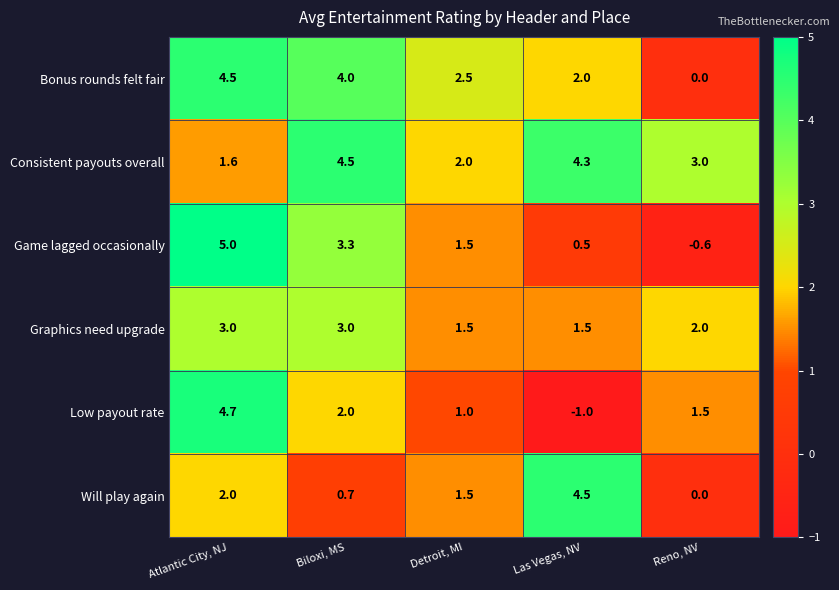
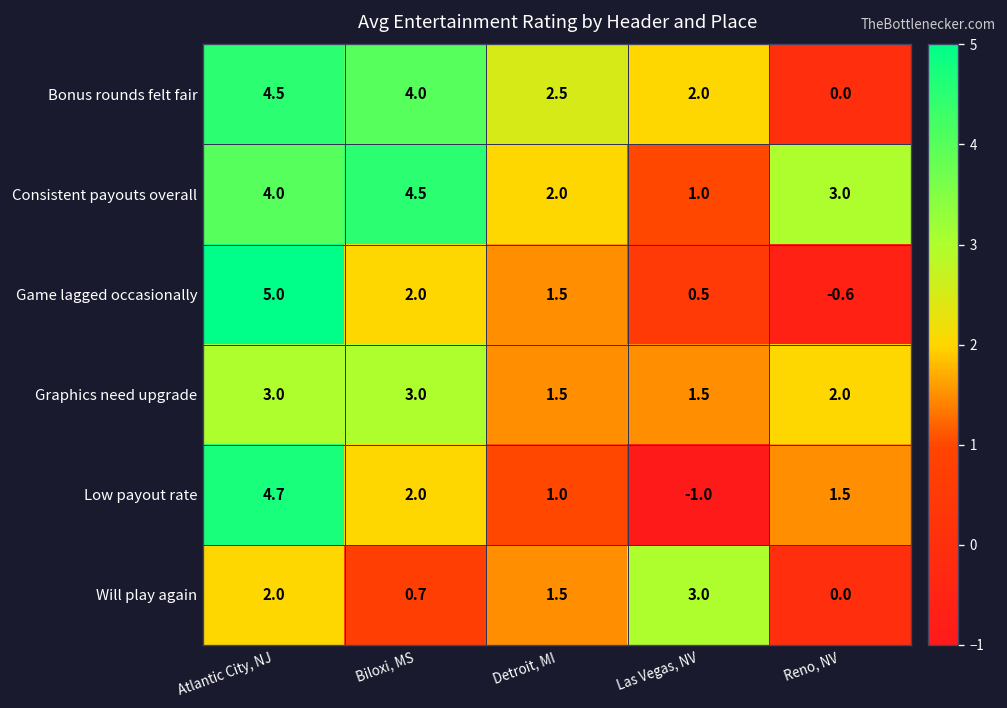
  {
    "Bonus rounds felt fair": {
      "Atlantic City, NJ": 4.5,
      "Biloxi, MS": 4.0,
      "Detroit, MI": 2.5,
      "Las Vegas, NV": 2.0,
      "Reno, NV": 0.0
    },
    "Consistent payouts overall": {
-     "Atlantic City, NJ": 1.6,
+     "Atlantic City, NJ": 4.0,
      "Biloxi, MS": 4.5,
      "Detroit, MI": 2.0,
-     "Las Vegas, NV": 4.3,
+     "Las Vegas, NV": 1.0,
      "Reno, NV": 3.0
    },
    "Game lagged occasionally": {
      "Atlantic City, NJ": 5.0,
-     "Biloxi, MS": 3.3,
+     "Biloxi, MS": 2.0,
      "Detroit, MI": 1.5,
      "Las Vegas, NV": 0.5,
      "Reno, NV": -0.6
    },
    "Graphics need upgrade": {
      "Atlantic City, NJ": 3.0,
      "Biloxi, MS": 3.0,
      "Detroit, MI": 1.5,
      "Las Vegas, NV": 1.5,
      "Reno, NV": 2.0
    },
    "Low payout rate": {
      "Atlantic City, NJ": 4.7,
      "Biloxi, MS": 2.0,
      "Detroit, MI": 1.0,
      "Las Vegas, NV": -1.0,
      "Reno, NV": 1.5
    },
    "Will play again": {
      "Atlantic City, NJ": 2.0,
      "Biloxi, MS": 0.7,
      "Detroit, MI": 1.5,
-     "Las Vegas, NV": 4.5,
+     "Las Vegas, NV": 3.0,
      "Reno, NV": 0.0
    }
  }
